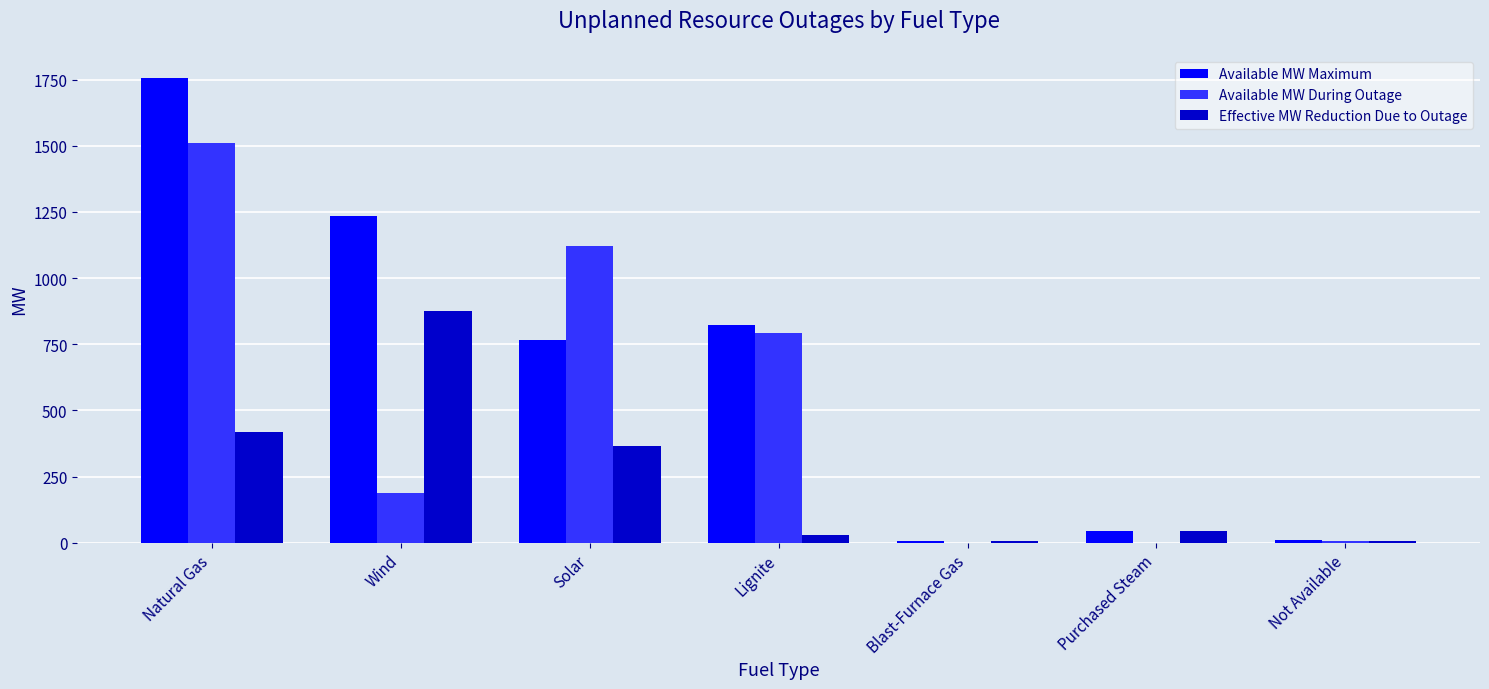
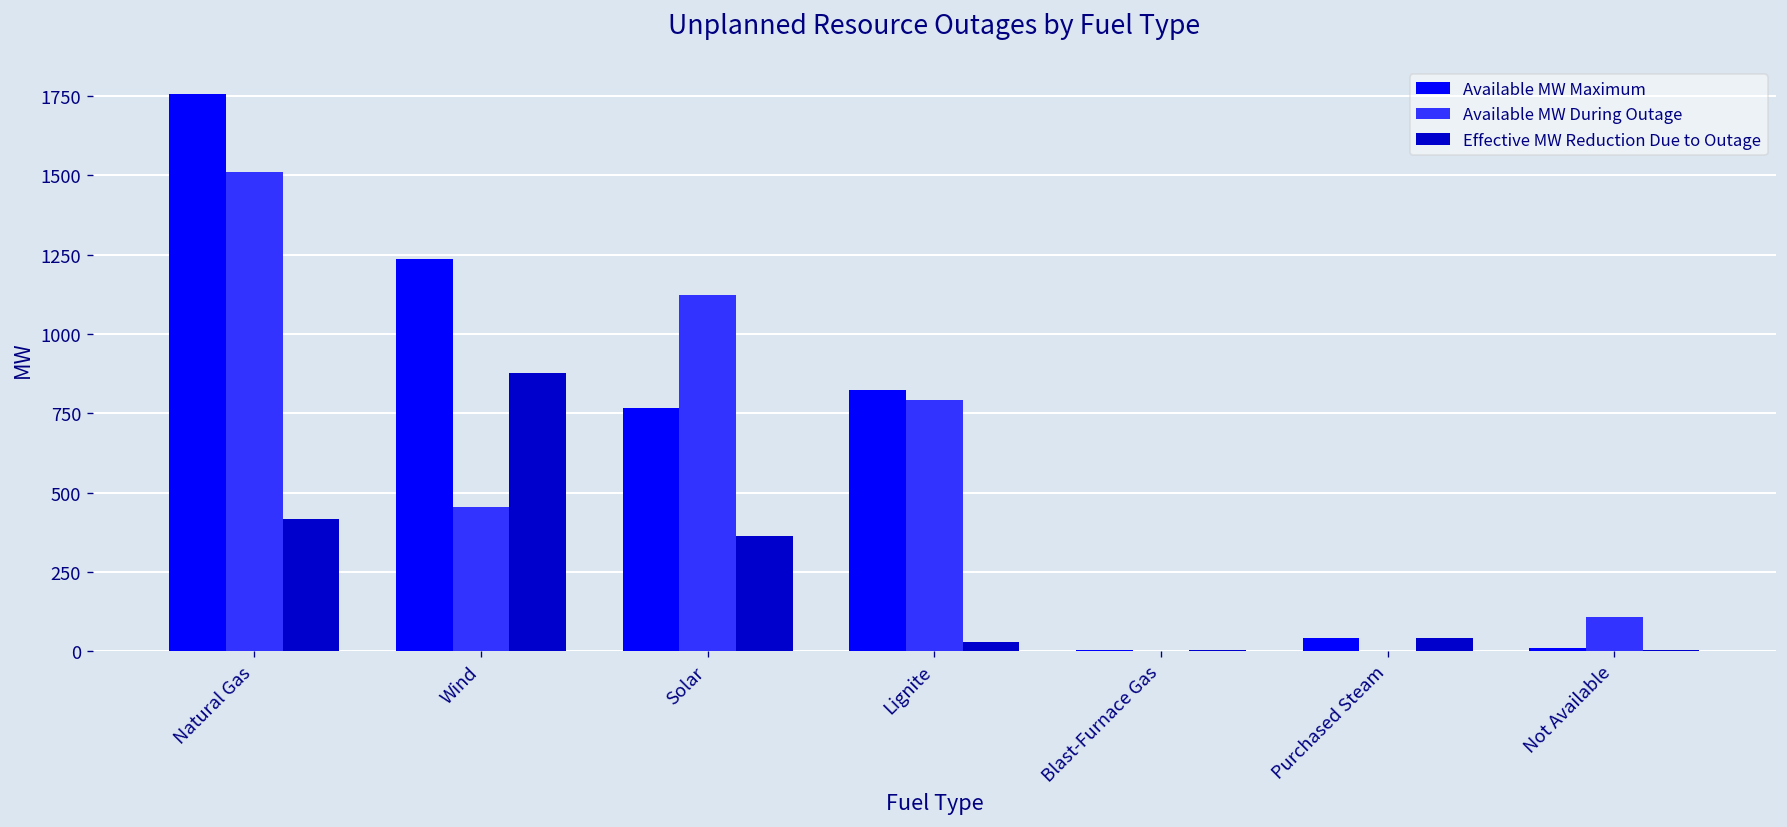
  {
    "Available MW During Outage": {
      "Natural Gas": 1510,
-     "Wind": 190,
+     "Wind": 460,
      "Solar": 1120,
      "Lignite": 790,
      "Blast-Furnace Gas": 0,
      "Purchased Steam": 0,
-     "Not Available": 10
+     "Not Available": 110
    }
  }
